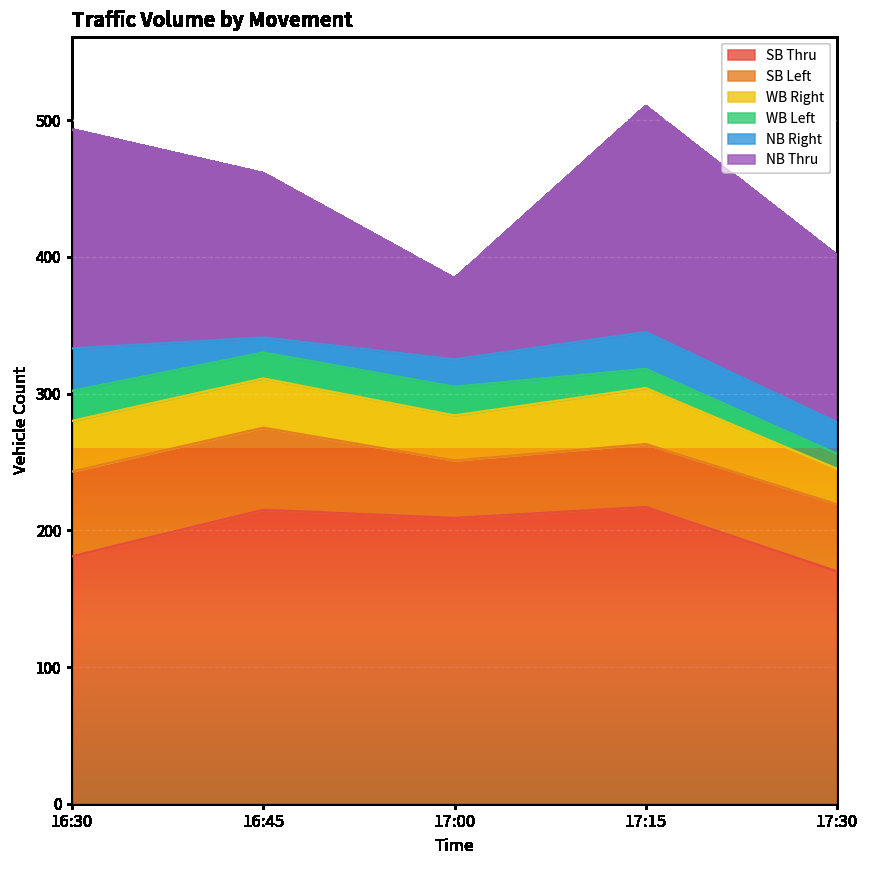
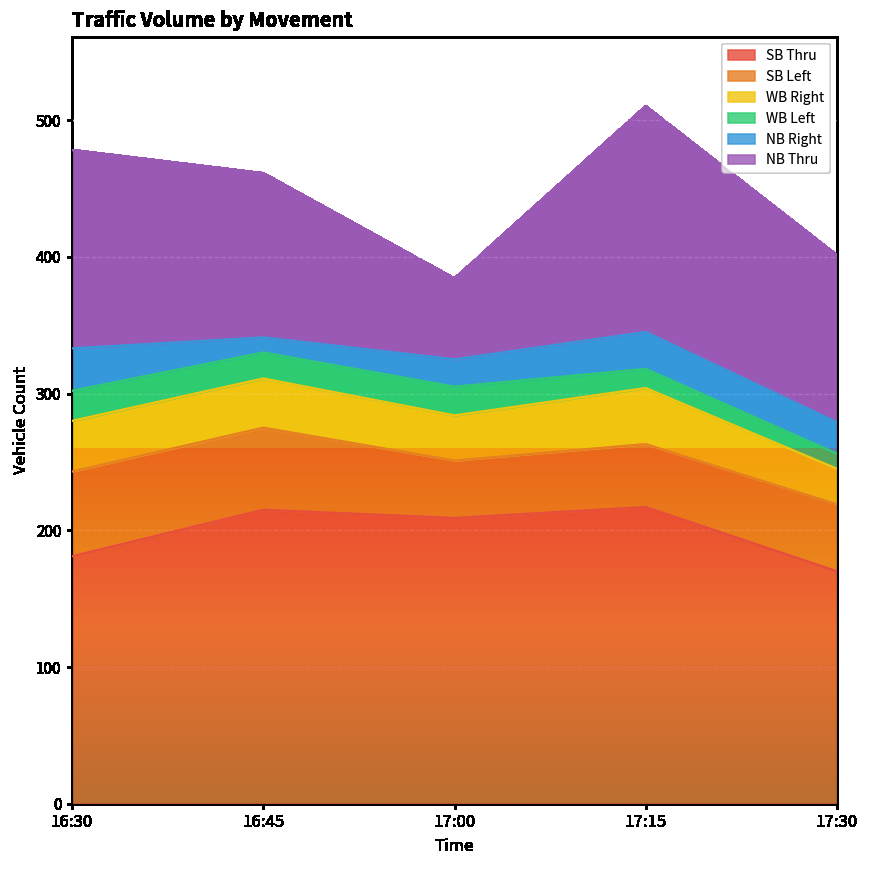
  {
    "WB Right": {
      "16:30": 37,
      "16:45": 36,
      "17:00": 33,
      "17:15": 41,
      "17:30": 26
    },
    "WB Left": {
      "16:30": 22,
      "16:45": 19,
      "17:00": 21,
      "17:15": 14,
      "17:30": 11
    },
    "NB Right": {
      "16:30": 31,
      "16:45": 11,
      "17:00": 20,
      "17:15": 27,
      "17:30": 23
    },
    "NB Thru": {
-     "16:30": 160,
+     "16:30": 145,
      "16:45": 120,
      "17:00": 59,
      "17:15": 165,
      "17:30": 122
    }
  }
